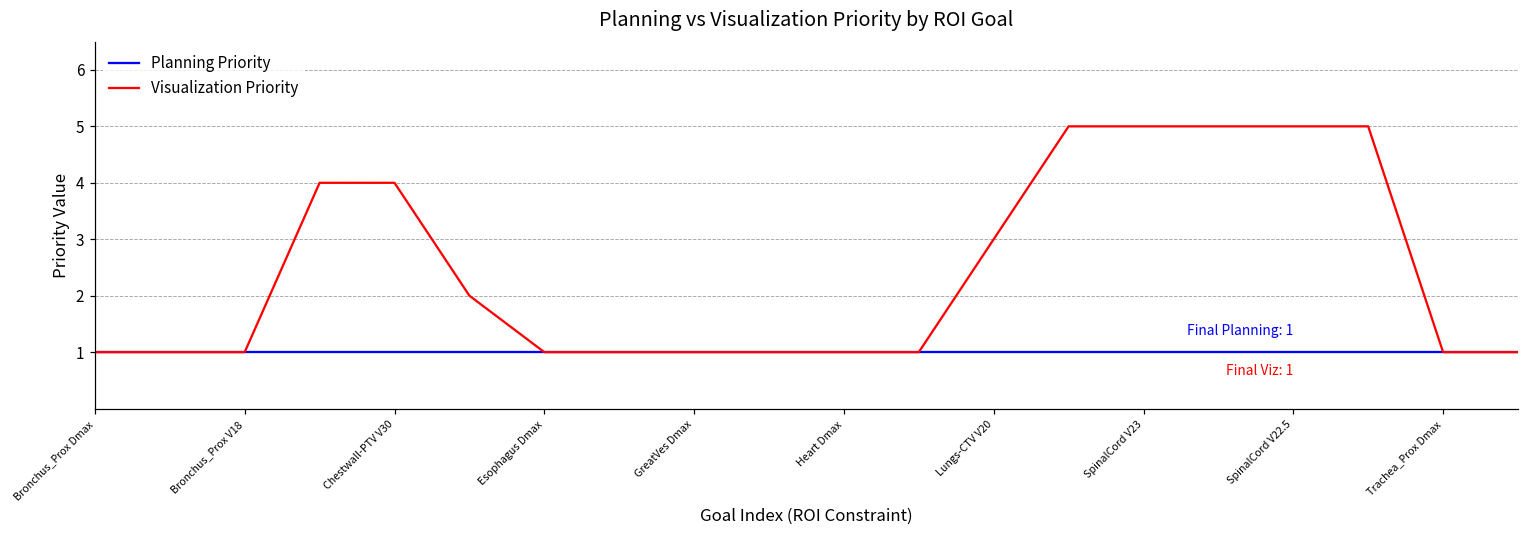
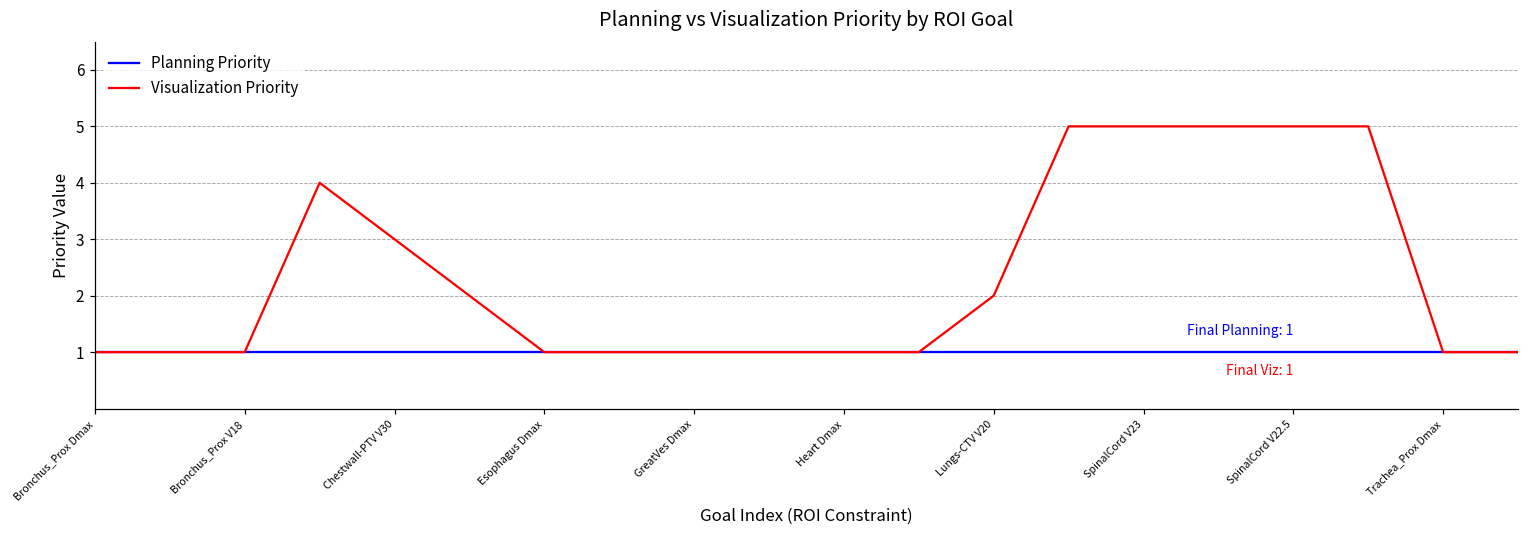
  {
    "Planning Priority": {
      "SpinalCord V22.5": 1
    },
    "Visualization Priority": {
-     "Chestwall-PTV V30": 4,
-     "Lungs-CTV V20": 3,
+     "Chestwall-PTV V30": 3,
+     "Lungs-CTV V20": 2,
      "SpinalCord V23": 5,
      "SpinalCord V22.5": 5
    }
  }
